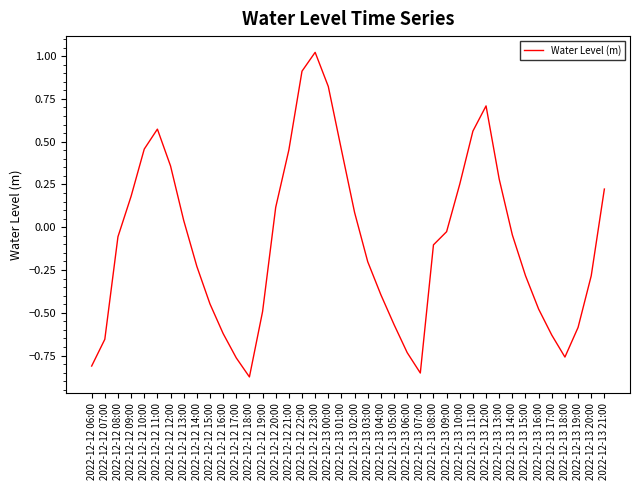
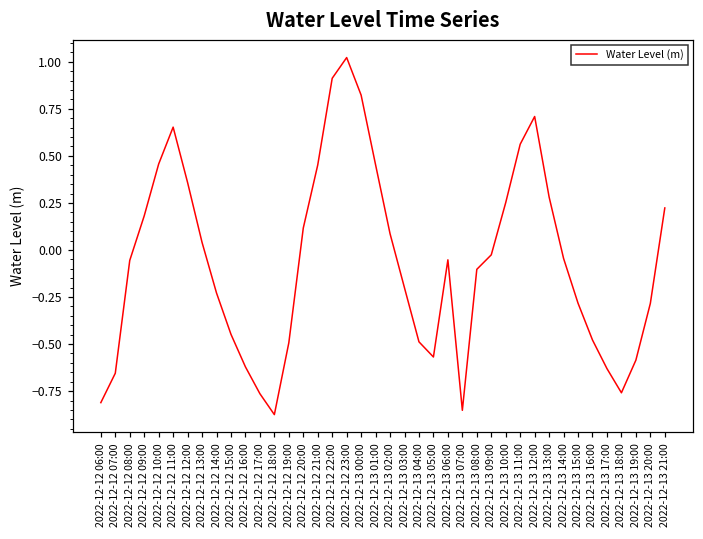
  {
    "2022-12-12 06:00": -0.81,
    "2022-12-12 07:00": -0.66,
    "2022-12-12 08:00": -0.06,
    "2022-12-12 09:00": 0.18,
    "2022-12-12 10:00": 0.46,
-   "2022-12-12 11:00": 0.57,
+   "2022-12-12 11:00": 0.65,
    "2022-12-12 12:00": 0.36,
    "2022-12-12 13:00": 0.04,
    "2022-12-12 14:00": -0.23,
    "2022-12-12 15:00": -0.45,
    "2022-12-12 16:00": -0.62,
    "2022-12-12 17:00": -0.76,
    "2022-12-12 18:00": -0.87,
    "2022-12-12 19:00": -0.49,
    "2022-12-12 20:00": 0.12,
    "2022-12-12 21:00": 0.45,
    "2022-12-12 22:00": 0.91,
    "2022-12-12 23:00": 1.02,
    "2022-12-13 00:00": 0.82,
    "2022-12-13 01:00": 0.45,
    "2022-12-13 02:00": 0.09,
    "2022-12-13 03:00": -0.20,
-   "2022-12-13 04:00": -0.39,
+   "2022-12-13 04:00": -0.49,
    "2022-12-13 05:00": -0.57,
-   "2022-12-13 06:00": -0.73,
+   "2022-12-13 06:00": -0.05,
    "2022-12-13 07:00": -0.85,
    "2022-12-13 08:00": -0.10,
    "2022-12-13 09:00": -0.03,
    "2022-12-13 10:00": 0.25,
    "2022-12-13 11:00": 0.56,
    "2022-12-13 12:00": 0.71,
    "2022-12-13 13:00": 0.28,
    "2022-12-13 14:00": -0.04,
    "2022-12-13 15:00": -0.28,
    "2022-12-13 16:00": -0.48,
    "2022-12-13 17:00": -0.63,
    "2022-12-13 18:00": -0.76,
    "2022-12-13 19:00": -0.59,
    "2022-12-13 20:00": -0.28,
    "2022-12-13 21:00": 0.22
  }
